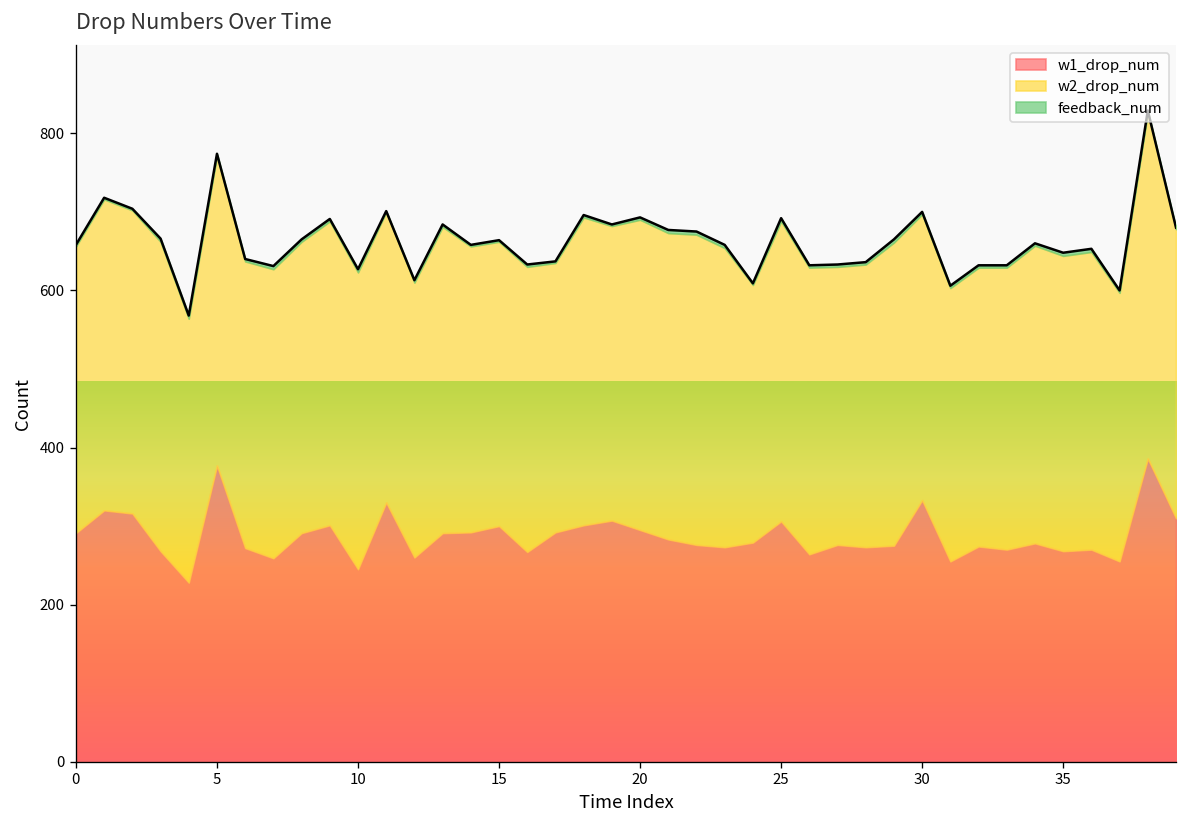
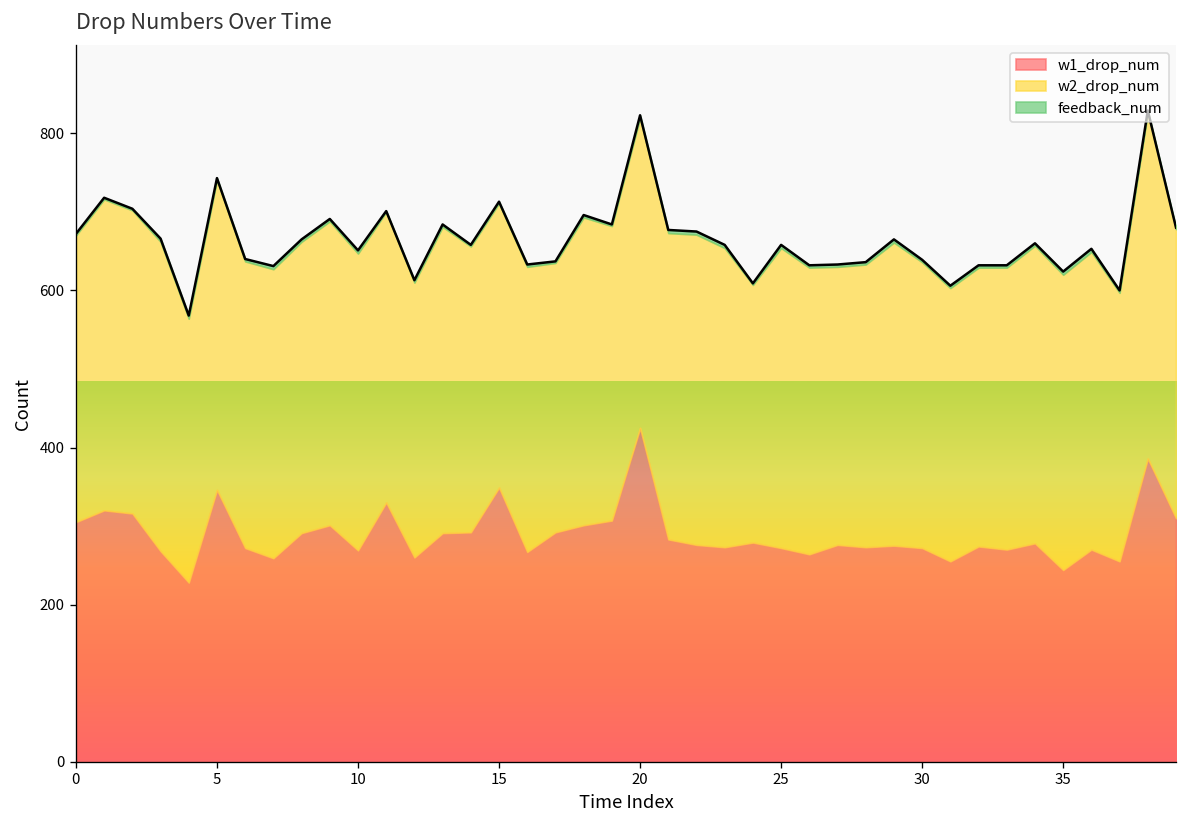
  {
    "w1_drop_num": {
-     "0": 290,
-     "5": 380,
-     "10": 250,
-     "15": 300,
-     "20": 300,
-     "25": 310,
-     "30": 330,
-     "35": 270
+     "0": 310,
+     "5": 350,
+     "10": 270,
+     "15": 350,
+     "20": 430,
+     "25": 270,
+     "30": 270,
+     "35": 240
    },
    "w2_drop_num": {
      "10": 380,
      "25": 380,
      "35": 380
    },
    "feedback_num": {
      "10": 0,
      "25": 0,
      "35": 0
    }
  }
